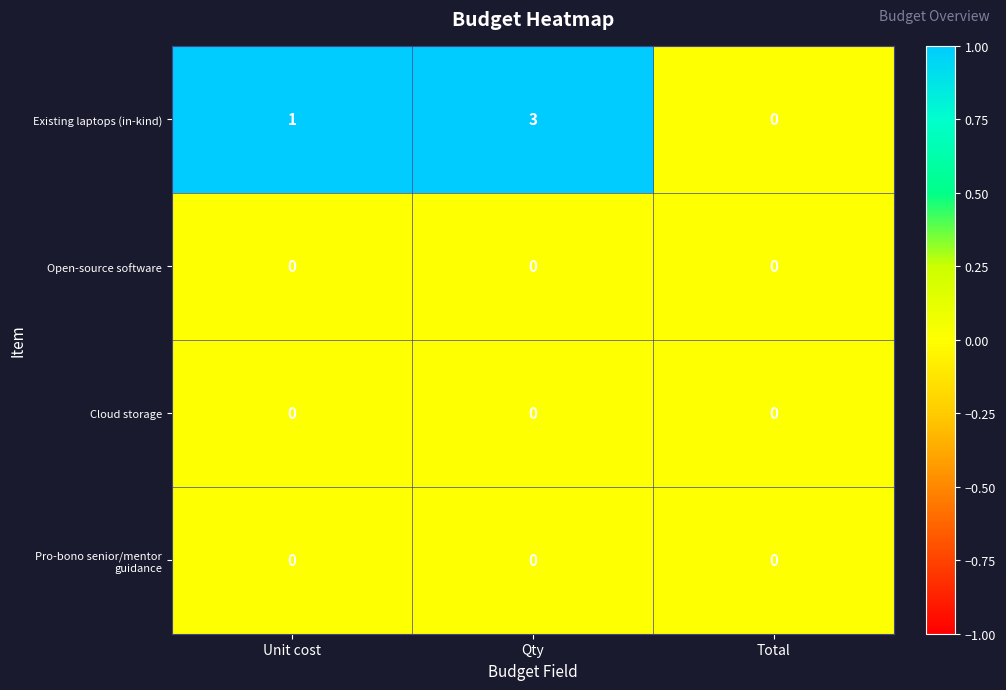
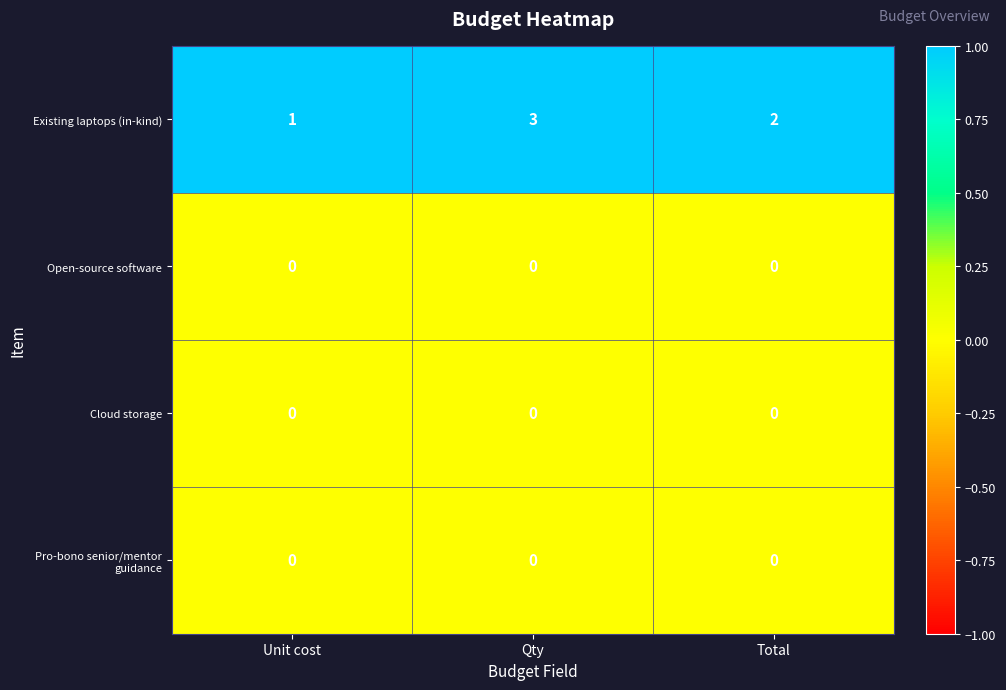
  {
    "Existing laptops (in-kind)": {
      "Unit cost": 1,
      "Qty": 3,
-     "Total": 0
+     "Total": 2
    },
    "Open-source software": {
      "Unit cost": 0,
      "Qty": 0,
      "Total": 0
    },
    "Cloud storage": {
      "Unit cost": 0,
      "Qty": 0,
      "Total": 0
    },
    "Pro-bono senior/mentor guidance": {
      "Unit cost": 0,
      "Qty": 0,
      "Total": 0
    }
  }
